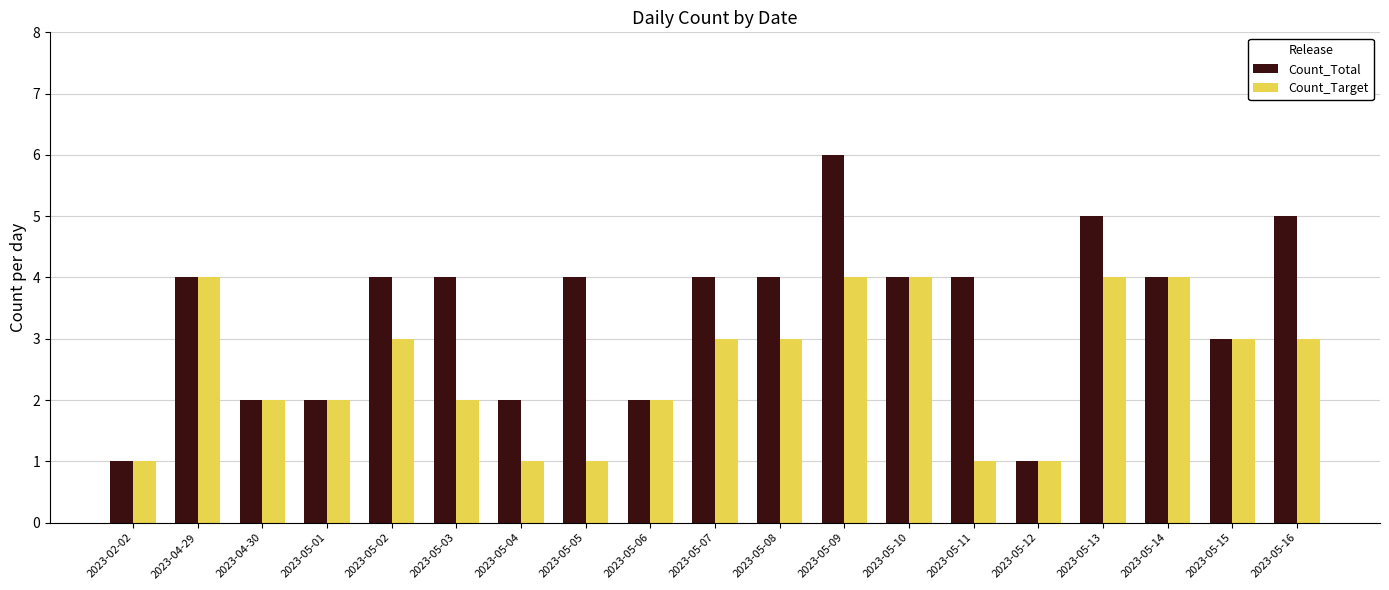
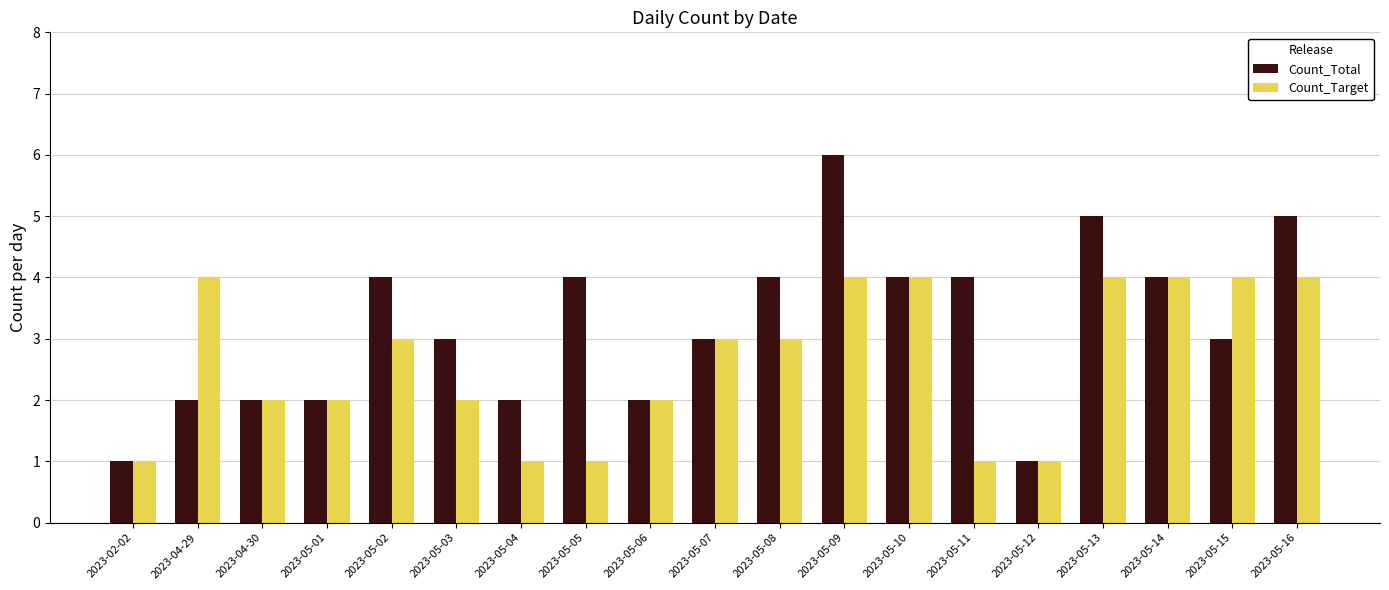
  {
    "Count_Total": {
      "2023-02-02": 1,
-     "2023-04-29": 4,
+     "2023-04-29": 2,
      "2023-04-30": 2,
      "2023-05-01": 2,
      "2023-05-02": 4,
-     "2023-05-03": 4,
+     "2023-05-03": 3,
      "2023-05-04": 2,
      "2023-05-05": 4,
      "2023-05-06": 2,
-     "2023-05-07": 4,
+     "2023-05-07": 3,
      "2023-05-08": 4,
      "2023-05-09": 6,
      "2023-05-10": 4,
      "2023-05-11": 4,
      "2023-05-12": 1,
      "2023-05-13": 5,
      "2023-05-14": 4,
      "2023-05-15": 3,
      "2023-05-16": 5
    },
    "Count_Target": {
      "2023-02-02": 1,
      "2023-04-29": 4,
      "2023-04-30": 2,
      "2023-05-01": 2,
      "2023-05-02": 3,
      "2023-05-03": 2,
      "2023-05-04": 1,
      "2023-05-05": 1,
      "2023-05-06": 2,
      "2023-05-07": 3,
      "2023-05-08": 3,
      "2023-05-09": 4,
      "2023-05-10": 4,
      "2023-05-11": 1,
      "2023-05-12": 1,
      "2023-05-13": 4,
      "2023-05-14": 4,
-     "2023-05-15": 3,
-     "2023-05-16": 3
+     "2023-05-15": 4,
+     "2023-05-16": 4
    }
  }
